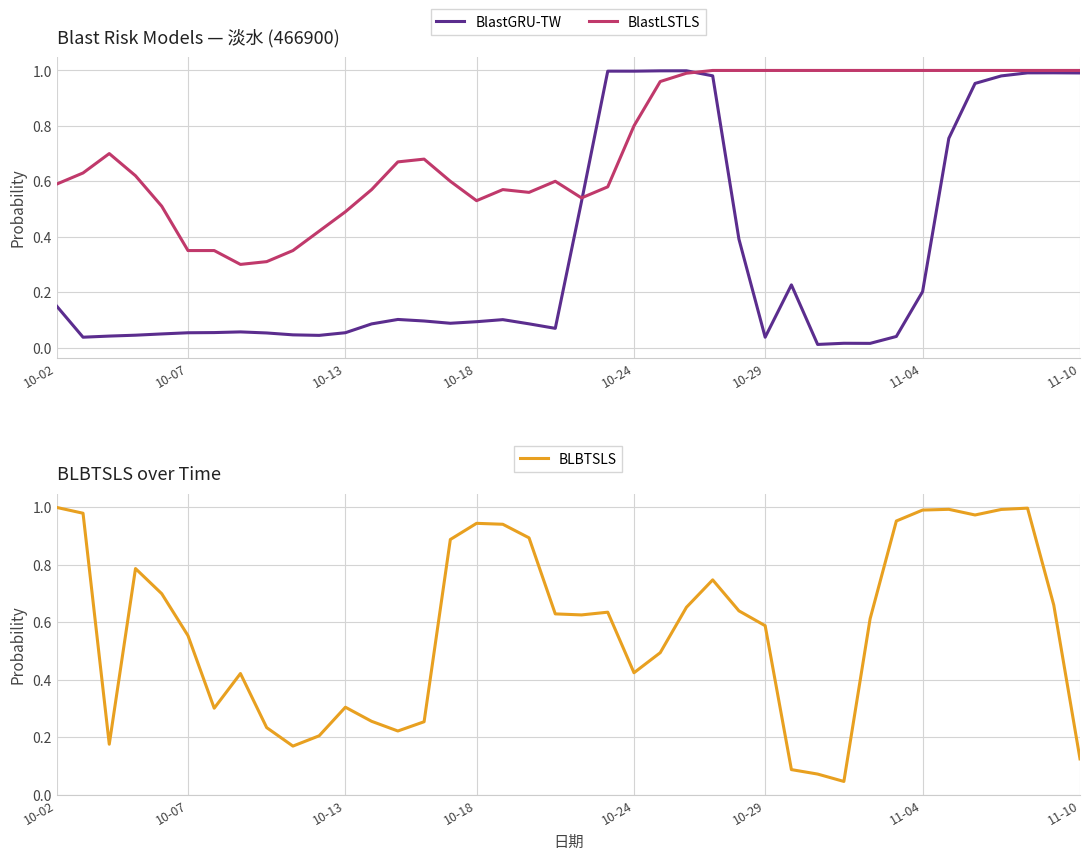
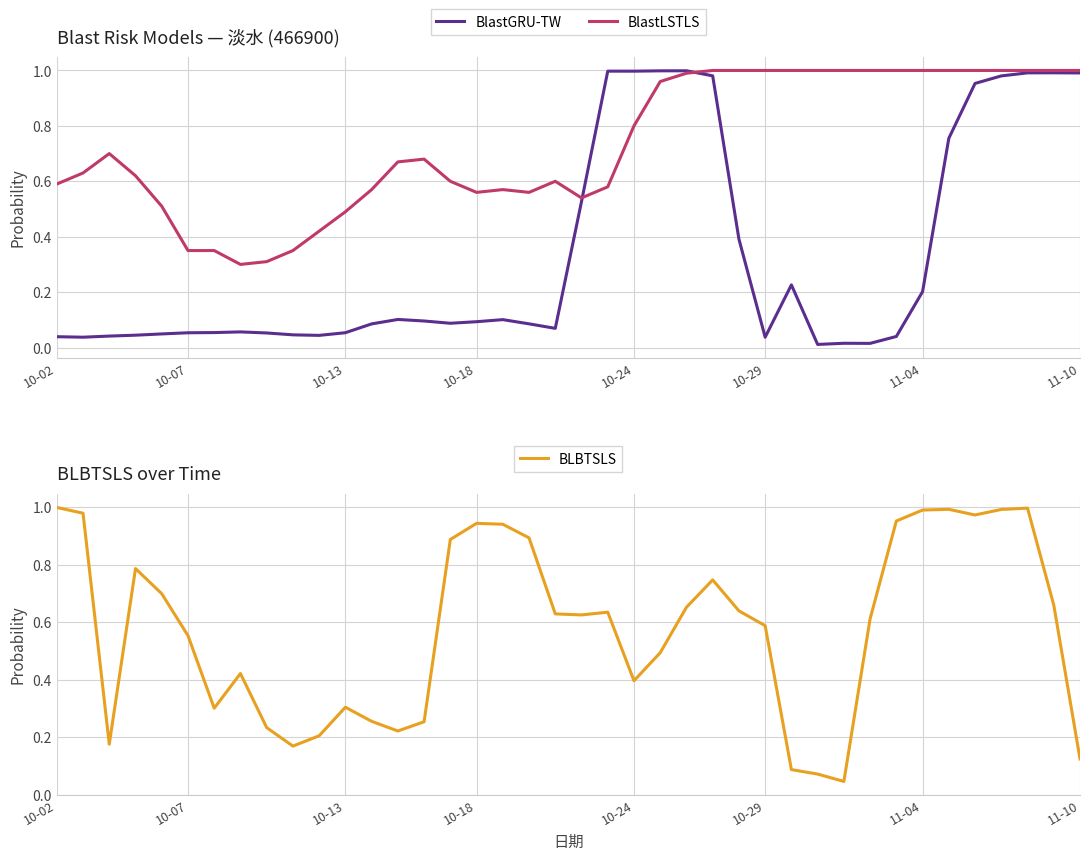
  {
    "Blast Risk Models — 淡水 (466900)": {
      "BlastGRU-TW": {
-       "10-02": 0.15,
+       "10-02": 0.04,
        "10-07": 0.05,
        "10-13": 0.05,
        "10-18": 0.09,
        "10-24": 1.00,
        "10-29": 0.04,
        "11-04": 0.20
      },
      "BlastLSTLS": {
        "10-02": 0.59,
        "10-07": 0.35,
        "10-13": 0.49,
-       "10-18": 0.53,
+       "10-18": 0.56,
        "10-24": 0.80,
        "10-29": 1.00,
        "11-04": 1.00
      }
    },
    "BLBTSLS over Time": {
      "10-02": 1.00,
      "10-07": 0.55,
      "10-13": 0.31,
      "10-18": 0.94,
-     "10-24": 0.42,
+     "10-24": 0.40,
      "10-29": 0.59,
      "11-04": 0.99,
      "11-10": 0.13
    }
  }
